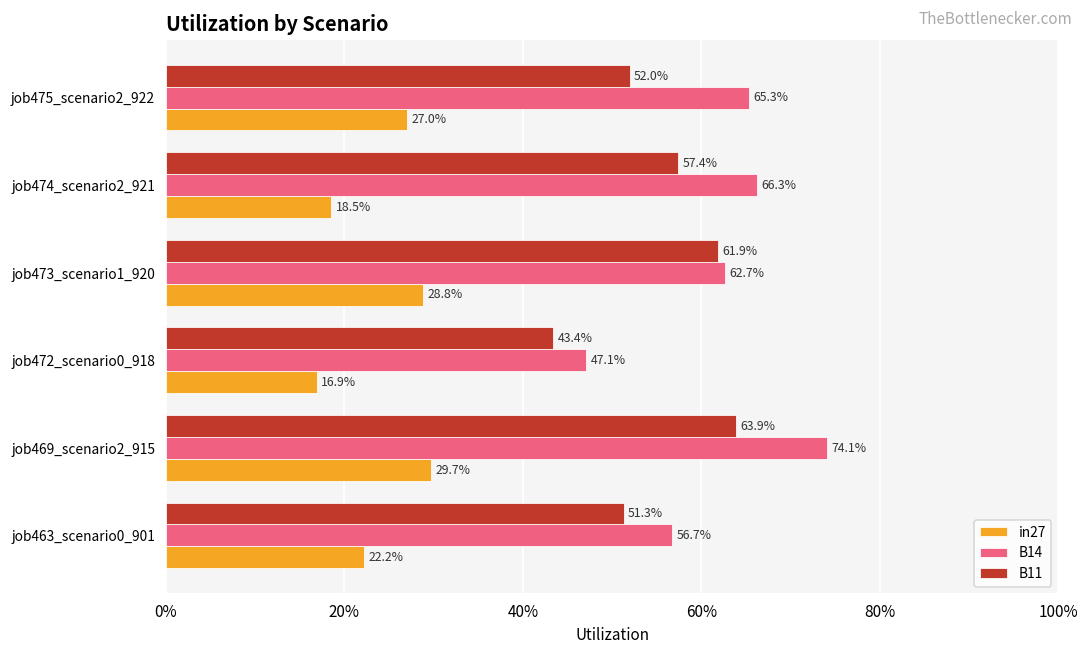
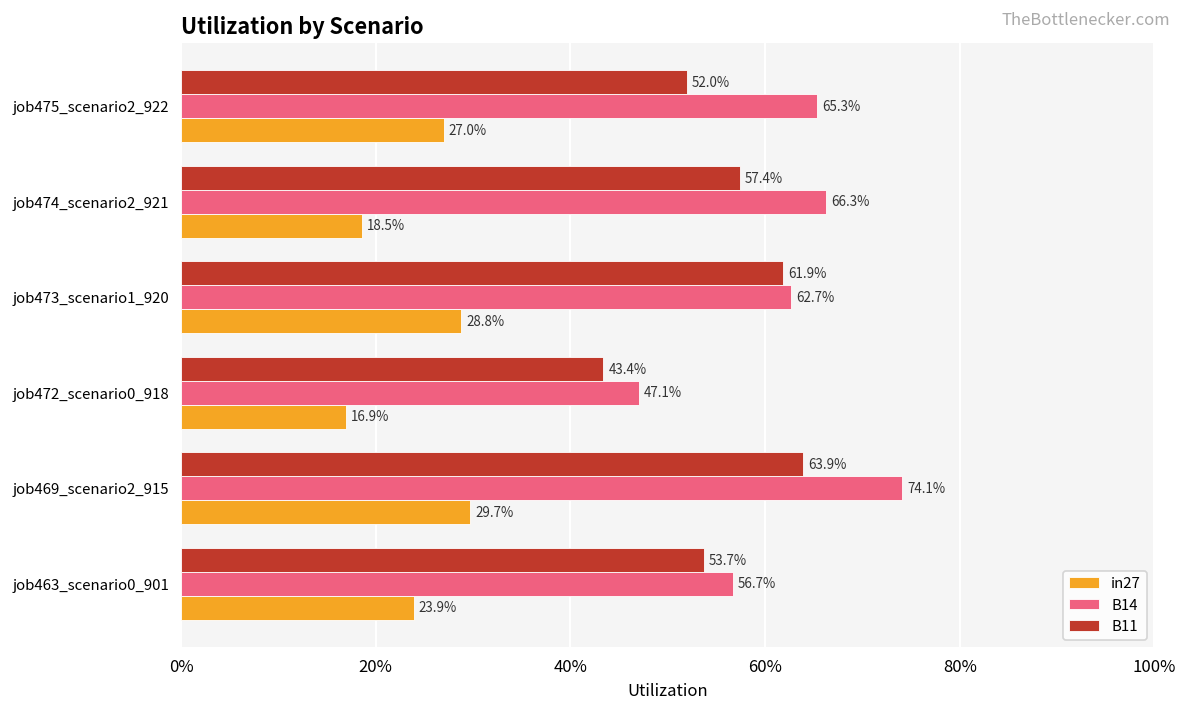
  {
    "in27": {
      "job475_scenario2_922": "27.0%",
      "job474_scenario2_921": "18.5%",
      "job473_scenario1_920": "28.8%",
      "job472_scenario0_918": "16.9%",
      "job469_scenario2_915": "29.7%",
-     "job463_scenario0_901": "22.2%"
+     "job463_scenario0_901": "23.9%"
    },
    "B14": {
      "job475_scenario2_922": "65.3%",
      "job474_scenario2_921": "66.3%",
      "job473_scenario1_920": "62.7%",
      "job472_scenario0_918": "47.1%",
      "job469_scenario2_915": "74.1%",
      "job463_scenario0_901": "56.7%"
    },
    "B11": {
      "job475_scenario2_922": "52.0%",
      "job474_scenario2_921": "57.4%",
      "job473_scenario1_920": "61.9%",
      "job472_scenario0_918": "43.4%",
      "job469_scenario2_915": "63.9%",
-     "job463_scenario0_901": "51.3%"
+     "job463_scenario0_901": "53.7%"
    }
  }
